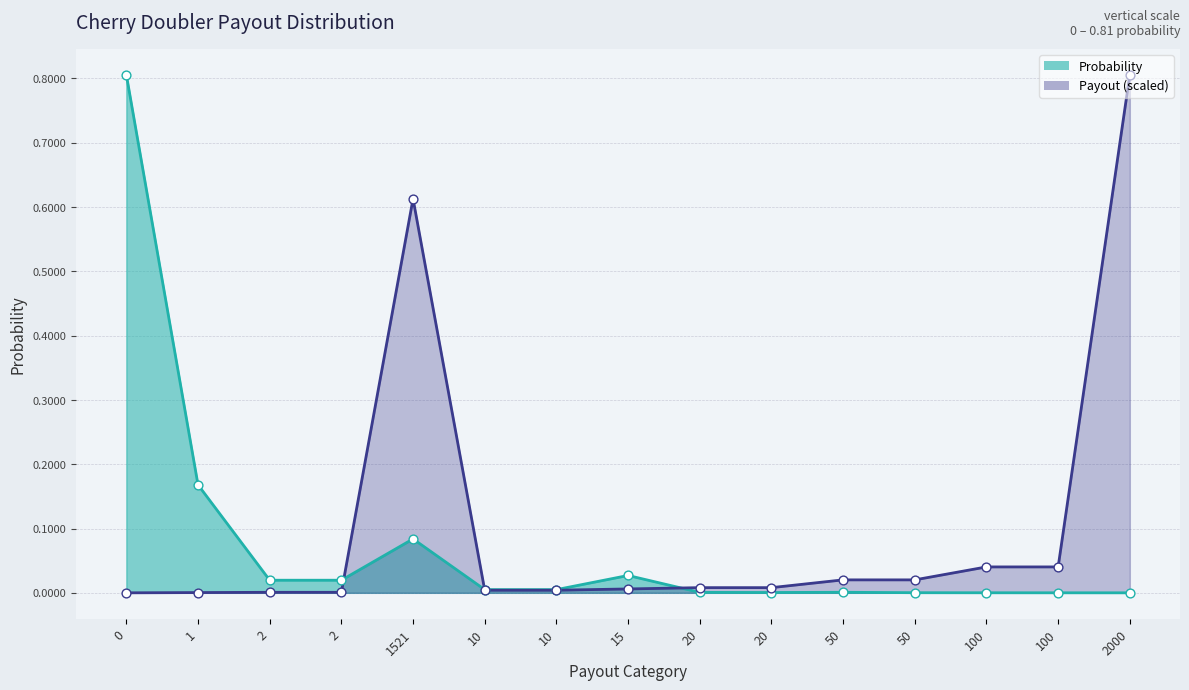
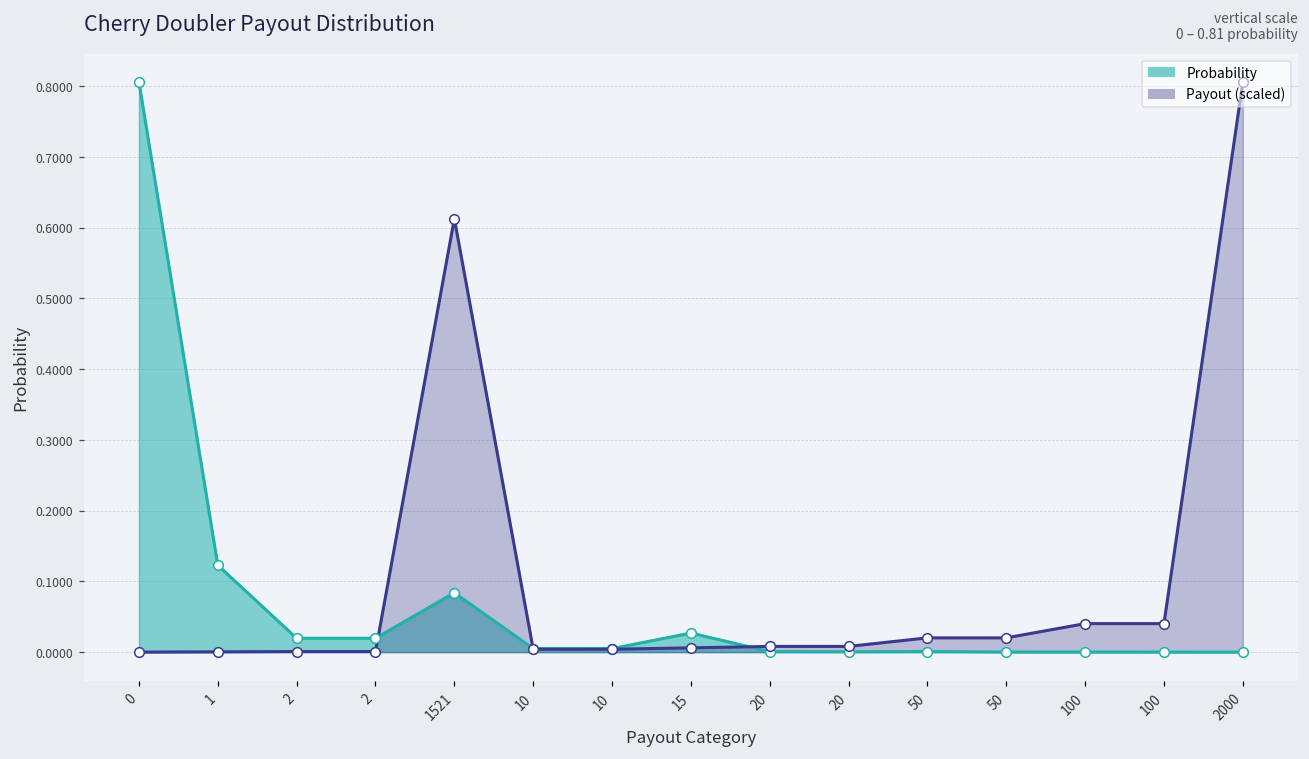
  {
    "Probability": {
      "0": 0.81,
-     "1": 0.17,
+     "1": 0.12,
      "1521": 0.08,
      "15": 0.03,
      "2000": 0.00
    },
    "Payout (scaled)": {
      "0": 0.00,
      "1": 0.00,
      "1521": 0.61,
      "15": 0.01
    }
  }
